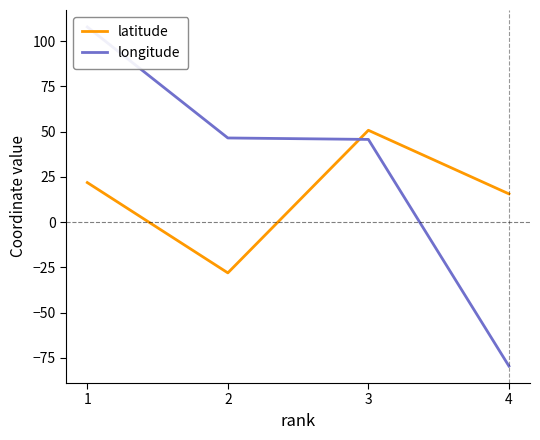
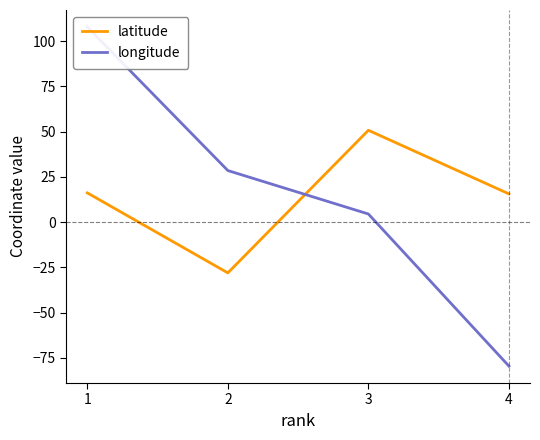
  {
    "latitude": {
-     "1": 22,
+     "1": 16,
      "2": -28,
      "3": 51,
      "4": 16
    },
    "longitude": {
-     "2": 47,
-     "3": 46,
+     "2": 29,
+     "3": 5,
      "4": -80
    }
  }
